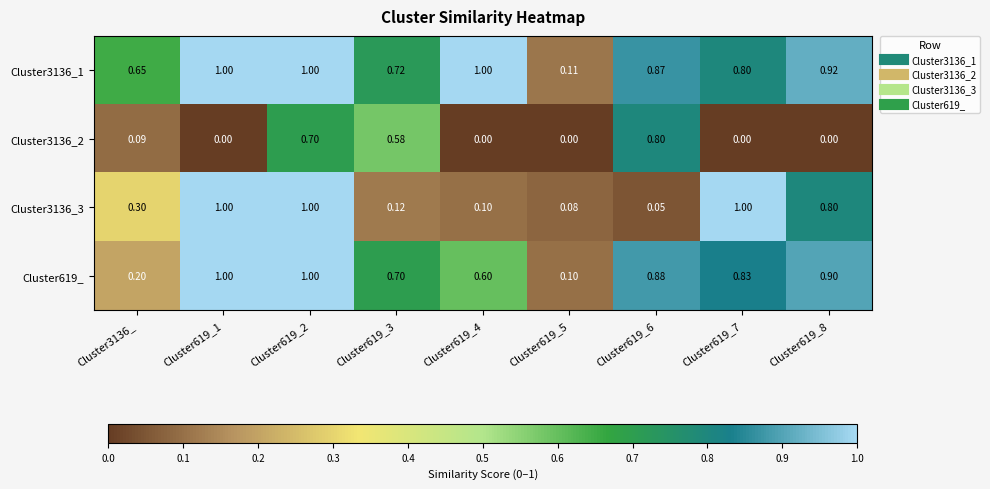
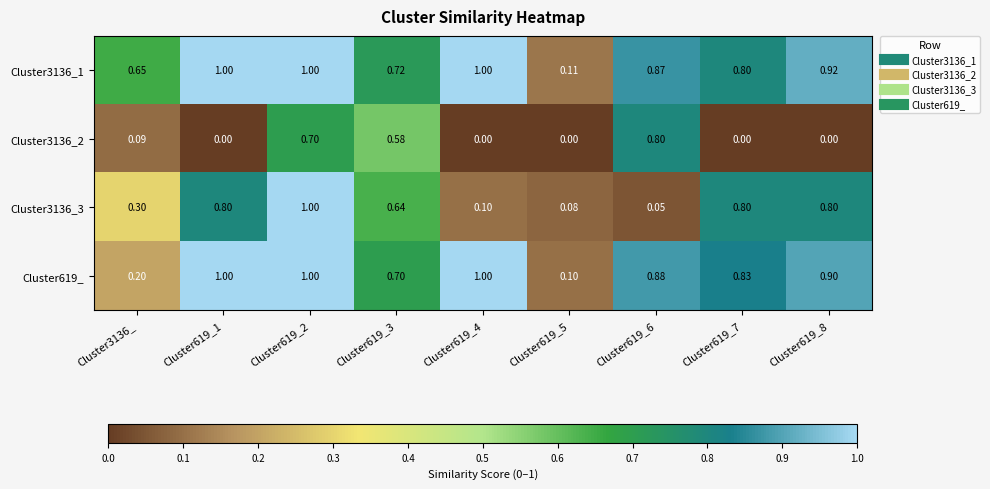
  {
    "Cluster3136_1": {
      "Cluster3136_": 0.65,
      "Cluster619_1": 1.00,
      "Cluster619_2": 1.00,
      "Cluster619_3": 0.72,
      "Cluster619_4": 1.00,
      "Cluster619_5": 0.11,
      "Cluster619_6": 0.87,
      "Cluster619_7": 0.80,
      "Cluster619_8": 0.92
    },
    "Cluster3136_2": {
      "Cluster3136_": 0.09,
      "Cluster619_1": 0.00,
      "Cluster619_2": 0.70,
      "Cluster619_3": 0.58,
      "Cluster619_4": 0.00,
      "Cluster619_5": 0.00,
      "Cluster619_6": 0.80,
      "Cluster619_7": 0.00,
      "Cluster619_8": 0.00
    },
    "Cluster3136_3": {
      "Cluster3136_": 0.30,
-     "Cluster619_1": 1.00,
+     "Cluster619_1": 0.80,
      "Cluster619_2": 1.00,
-     "Cluster619_3": 0.12,
+     "Cluster619_3": 0.64,
      "Cluster619_4": 0.10,
      "Cluster619_5": 0.08,
      "Cluster619_6": 0.05,
-     "Cluster619_7": 1.00,
+     "Cluster619_7": 0.80,
      "Cluster619_8": 0.80
    },
    "Cluster619_": {
      "Cluster3136_": 0.20,
      "Cluster619_1": 1.00,
      "Cluster619_2": 1.00,
      "Cluster619_3": 0.70,
-     "Cluster619_4": 0.60,
+     "Cluster619_4": 1.00,
      "Cluster619_5": 0.10,
      "Cluster619_6": 0.88,
      "Cluster619_7": 0.83,
      "Cluster619_8": 0.90
    }
  }
